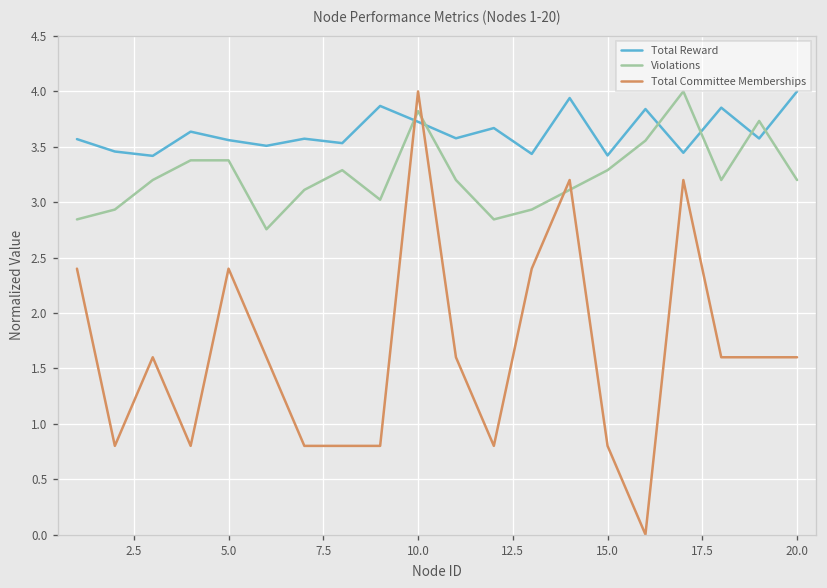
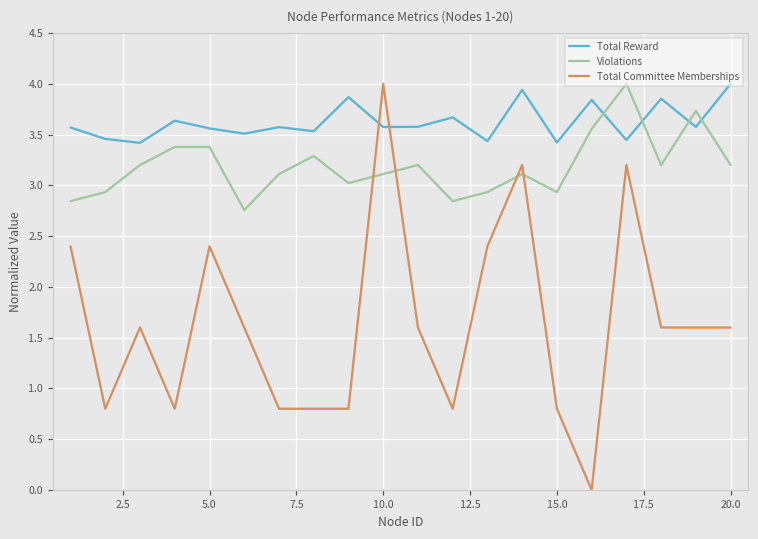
  {
    "Total Reward": {
      "5.0": 3.6,
-     "10.0": 3.7,
+     "10.0": 3.6,
      "15.0": 3.4
    },
    "Violations": {
      "5.0": 3.4,
-     "10.0": 3.8,
-     "15.0": 3.3,
+     "10.0": 3.1,
+     "15.0": 2.9,
      "20.0": 3.2
    },
    "Total Committee Memberships": {
      "5.0": 2.4,
      "10.0": 4.0,
      "15.0": 0.8,
      "20.0": 1.6
    }
  }
